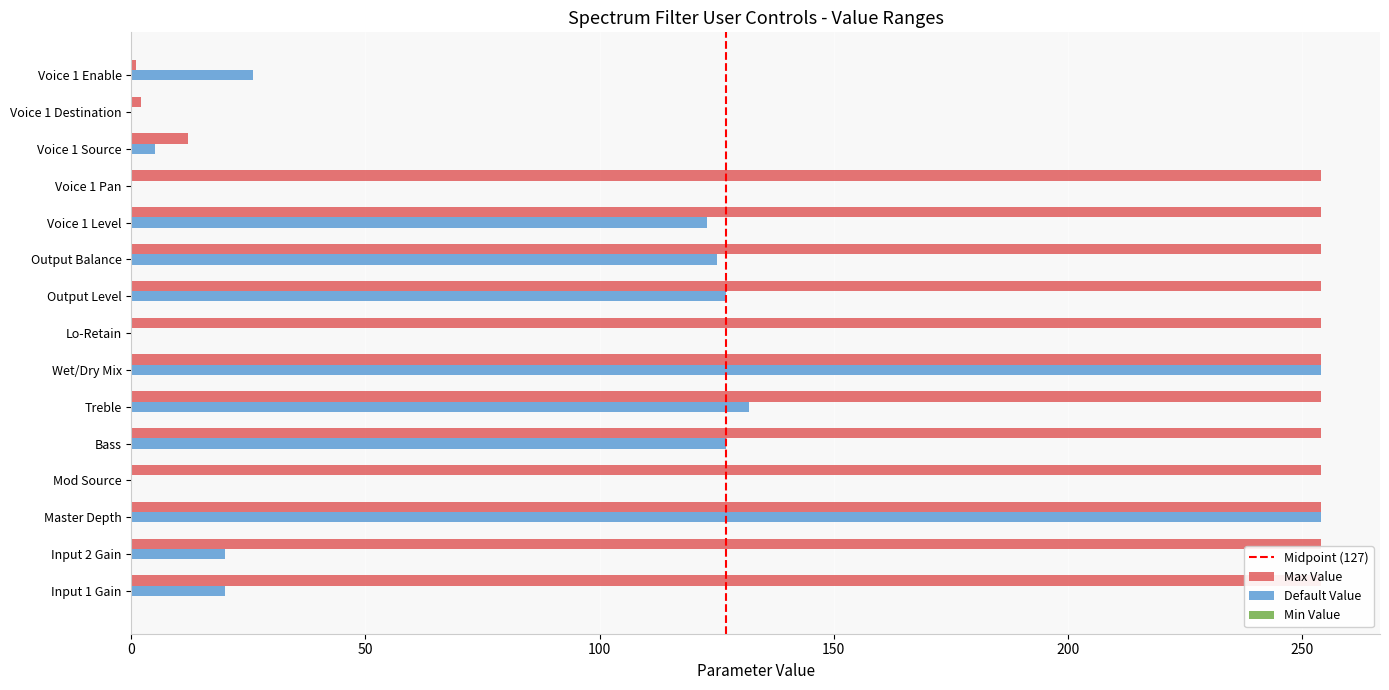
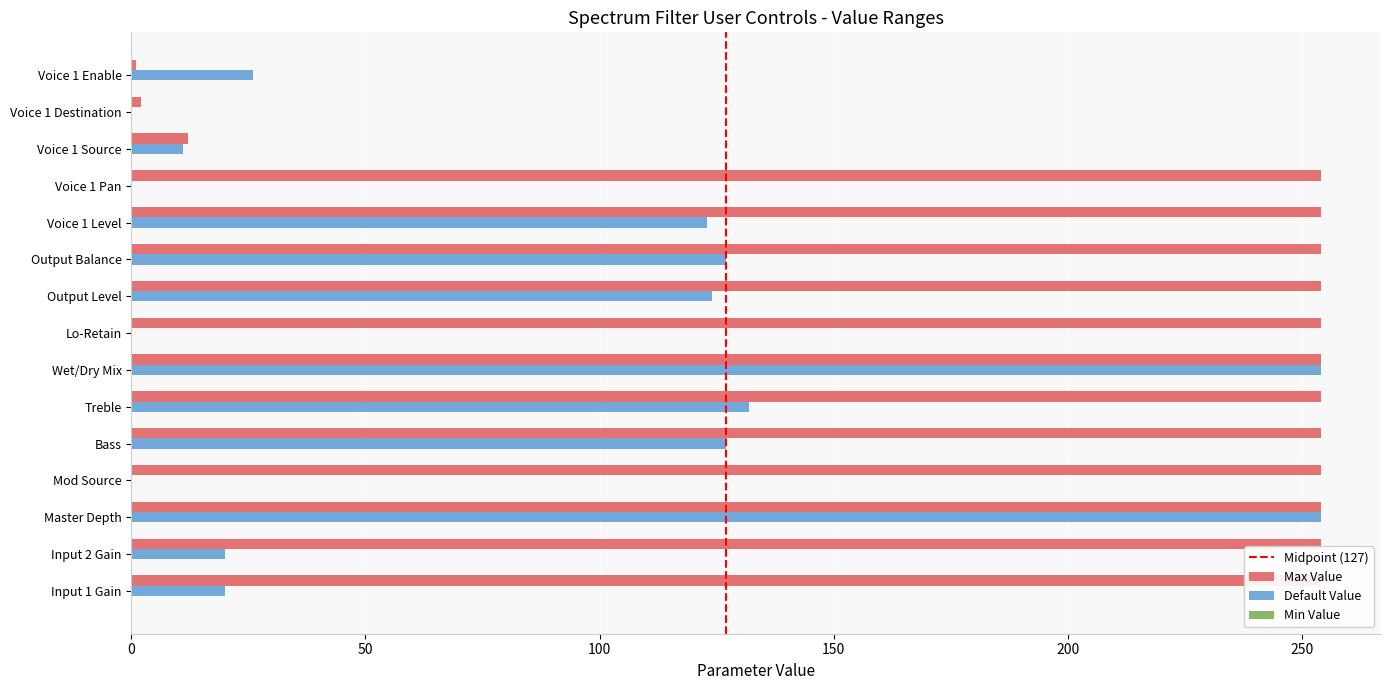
  {
    "Max Value": {
      "Voice 1 Enable": 1,
      "Voice 1 Destination": 2,
      "Voice 1 Source": 12,
      "Voice 1 Pan": 254,
      "Voice 1 Level": 254,
      "Output Balance": 254,
      "Output Level": 254,
      "Lo-Retain": 254,
      "Wet/Dry Mix": 254,
      "Treble": 254,
      "Bass": 254,
      "Mod Source": 254,
      "Master Depth": 254,
      "Input 2 Gain": 254
    },
    "Default Value": {
      "Voice 1 Enable": 26,
      "Voice 1 Destination": 0,
-     "Voice 1 Source": 5,
+     "Voice 1 Source": 11,
      "Voice 1 Pan": 0,
      "Voice 1 Level": 123,
-     "Output Balance": 125,
-     "Output Level": 127,
+     "Output Balance": 127,
+     "Output Level": 124,
      "Lo-Retain": 0,
      "Wet/Dry Mix": 254,
      "Treble": 132,
      "Bass": 127,
      "Mod Source": 0,
      "Master Depth": 254,
      "Input 2 Gain": 20,
      "Input 1 Gain": 20
    },
    "Min Value": {
      "Voice 1 Enable": 0,
      "Voice 1 Destination": 0,
      "Voice 1 Source": 0,
      "Voice 1 Pan": 0,
      "Voice 1 Level": 0,
      "Output Balance": 0,
      "Output Level": 0,
      "Lo-Retain": 0,
      "Wet/Dry Mix": 0,
      "Treble": 0,
      "Bass": 0,
      "Mod Source": 0,
      "Master Depth": 0,
      "Input 2 Gain": 0,
      "Input 1 Gain": 0
    }
  }
